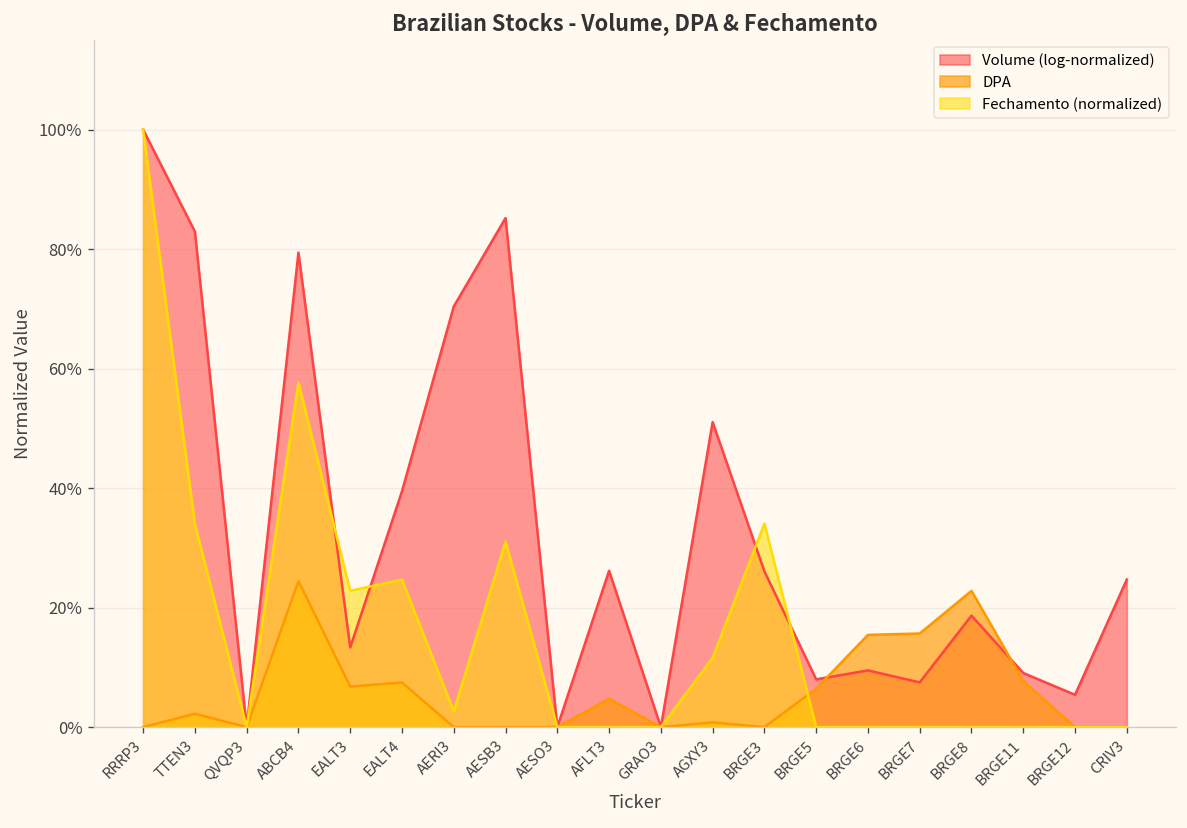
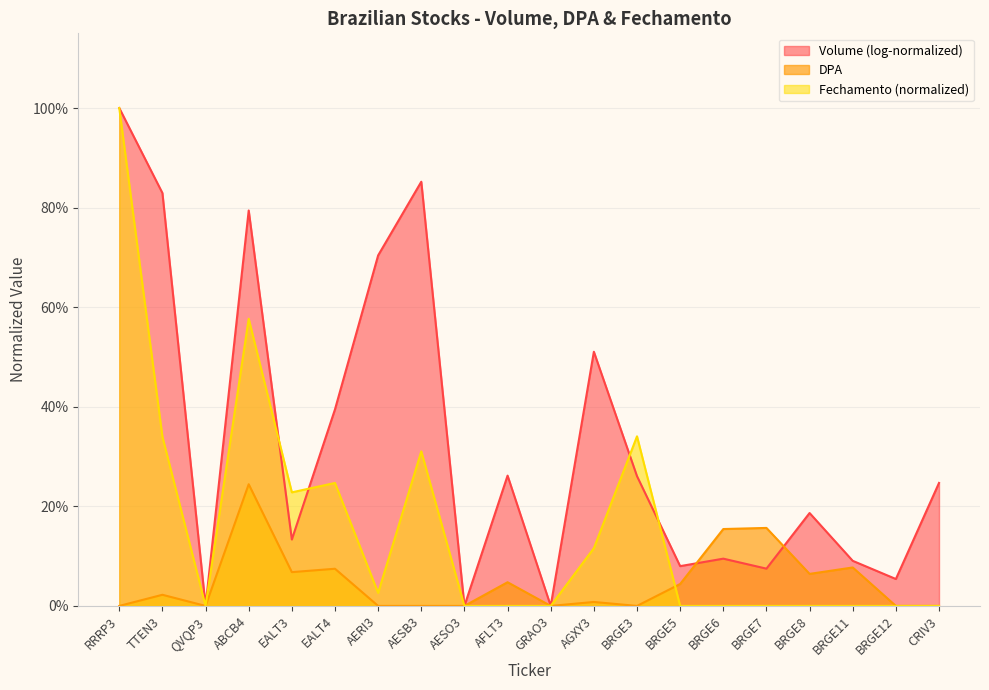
  {
    "Volume (log-normalized)": {
      "TTEN3": "83%",
      "ABCB4": "79%",
      "EALT3": "13%",
      "EALT4": "39%",
      "AERI3": "70%",
      "AESB3": "85%",
      "AFLT3": "26%",
      "AGXY3": "51%",
      "BRGE3": "26%",
      "BRGE5": "8%",
      "BRGE6": "9%",
      "BRGE7": "7%",
      "BRGE8": "19%",
      "BRGE11": "9%",
      "BRGE12": "5%",
      "CRIV3": "25%"
    },
    "DPA": {
      "RRRP3": "0%",
      "TTEN3": "2%",
      "ABCB4": "24%",
      "EALT3": "7%",
      "EALT4": "7%",
      "AERI3": "0%",
      "AESB3": "0%",
      "AFLT3": "5%",
      "AGXY3": "1%",
      "BRGE3": "0%",
-     "BRGE5": "6%",
+     "BRGE5": "4%",
      "BRGE6": "15%",
      "BRGE7": "16%",
-     "BRGE8": "23%",
+     "BRGE8": "6%",
      "BRGE11": "8%"
    },
    "Fechamento (normalized)": {
      "TTEN3": "34%",
      "ABCB4": "58%",
      "EALT3": "23%",
      "EALT4": "25%",
      "AERI3": "3%",
      "AESB3": "31%",
      "AFLT3": "0%",
      "AGXY3": "12%",
      "BRGE3": "34%",
      "BRGE5": "0%",
      "BRGE6": "0%",
      "BRGE7": "0%",
      "BRGE8": "0%",
      "BRGE11": "0%"
    }
  }
